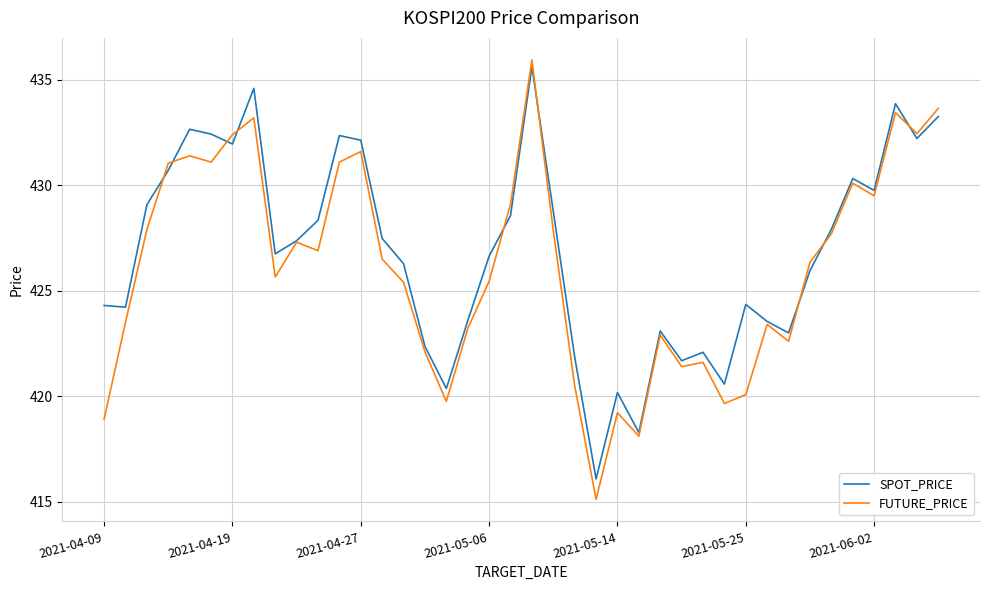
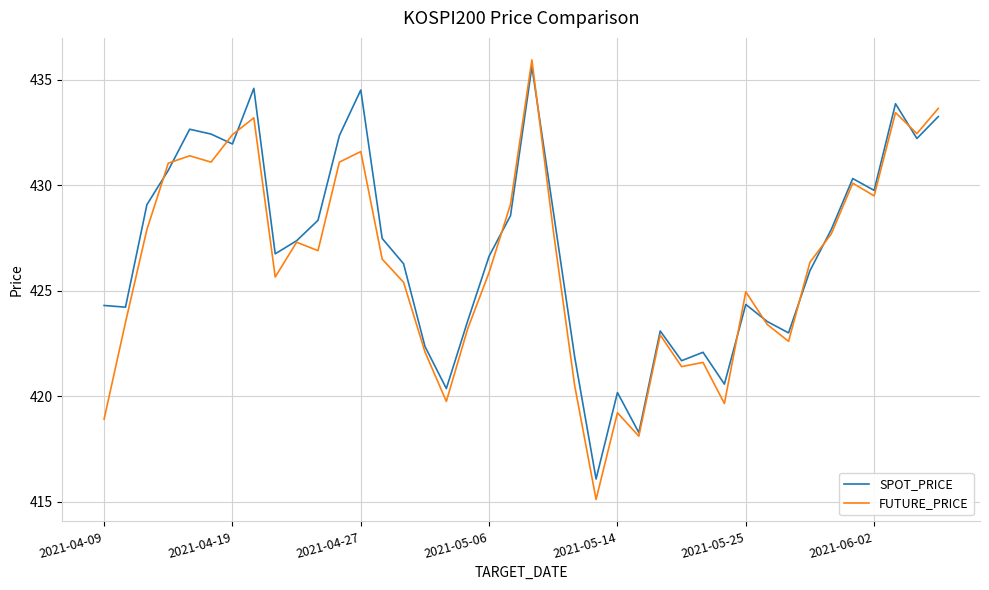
  {
    "SPOT_PRICE": {
      "2021-04-09": 424.3,
      "2021-04-19": 432.0,
-     "2021-04-27": 432.1,
+     "2021-04-27": 434.5,
      "2021-05-06": 426.6,
      "2021-05-14": 420.2,
      "2021-05-25": 424.4,
      "2021-06-02": 429.8
    },
    "FUTURE_PRICE": {
      "2021-04-09": 418.9,
      "2021-04-19": 432.4,
      "2021-04-27": 431.6,
-     "2021-05-06": 425.5,
+     "2021-05-06": 425.9,
      "2021-05-14": 419.2,
-     "2021-05-25": 420.1,
+     "2021-05-25": 425.0,
      "2021-06-02": 429.5
    }
  }
